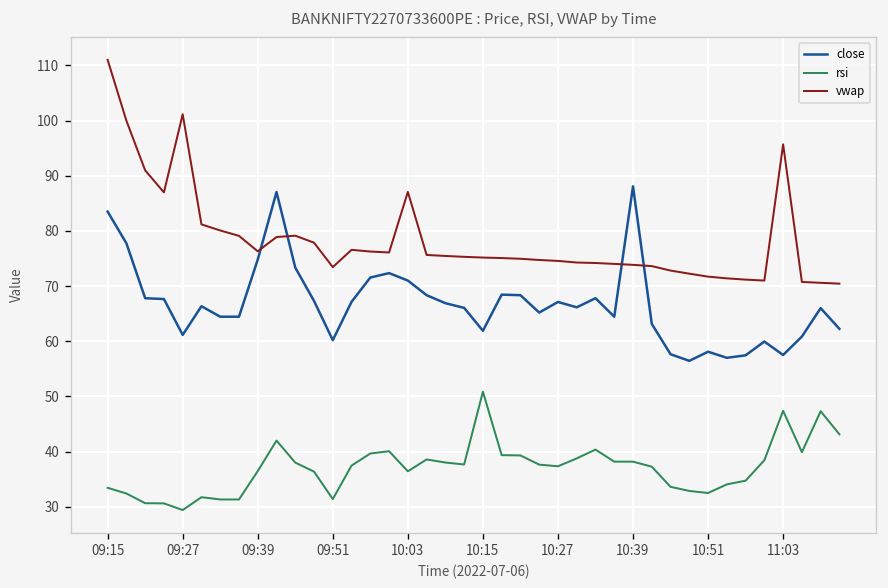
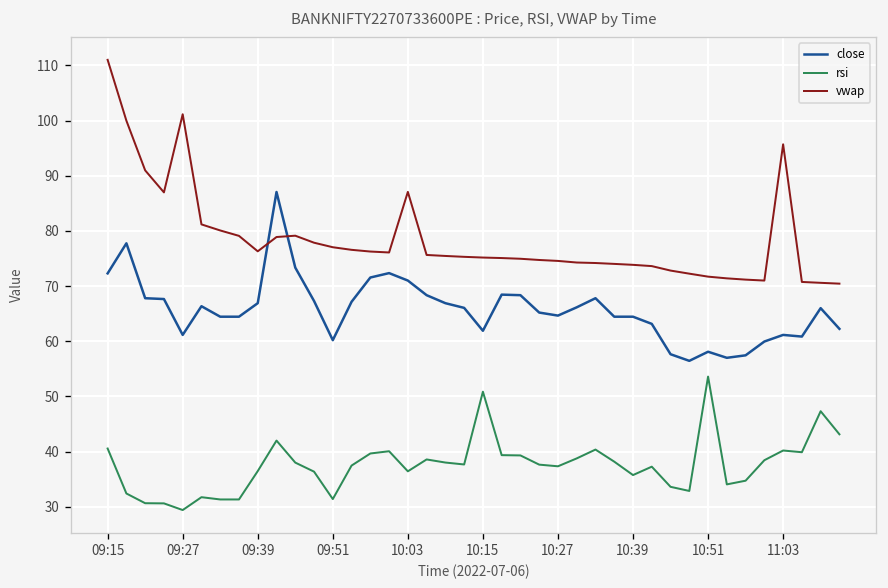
  {
    "close": {
-     "09:15": 84,
+     "09:15": 72,
      "09:27": 61,
-     "09:39": 75,
+     "09:39": 67,
      "09:51": 60,
      "10:03": 71,
      "10:15": 62,
-     "10:27": 67,
-     "10:39": 88,
+     "10:27": 65,
+     "10:39": 64,
      "10:51": 58,
-     "11:03": 58
+     "11:03": 61
    },
    "rsi": {
-     "09:15": 33,
+     "09:15": 41,
      "09:27": 29,
      "09:39": 36,
      "09:51": 31,
      "10:03": 36,
      "10:15": 51,
      "10:27": 37,
-     "10:39": 38,
-     "10:51": 33,
-     "11:03": 47
+     "10:39": 36,
+     "10:51": 54,
+     "11:03": 40
    },
    "vwap": {
      "09:15": 111,
      "09:27": 101,
      "09:39": 76,
-     "09:51": 73,
+     "09:51": 77,
      "10:03": 87,
      "10:15": 75,
      "10:27": 75,
      "10:39": 74,
      "10:51": 72,
      "11:03": 96
    }
  }
